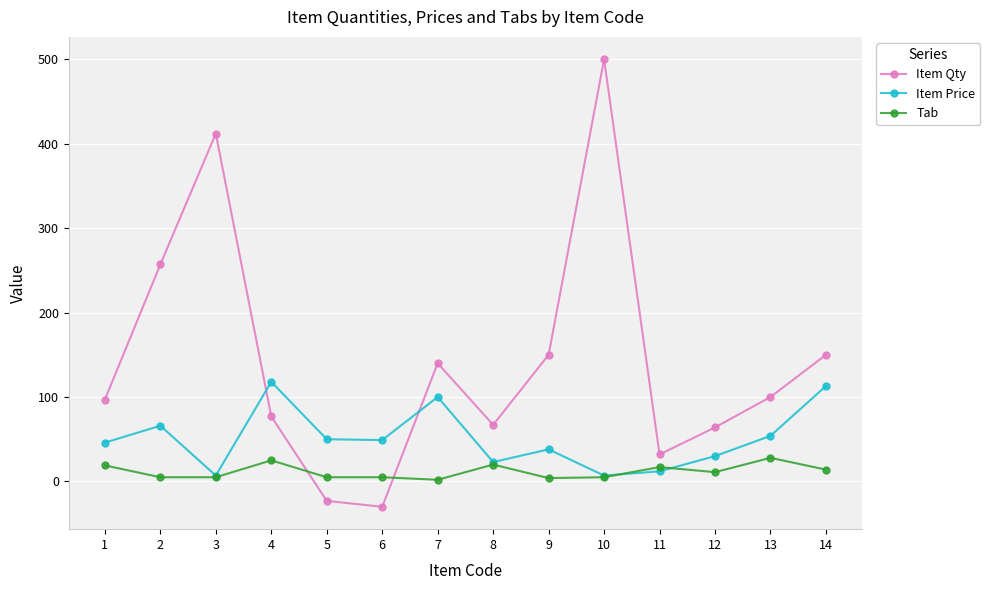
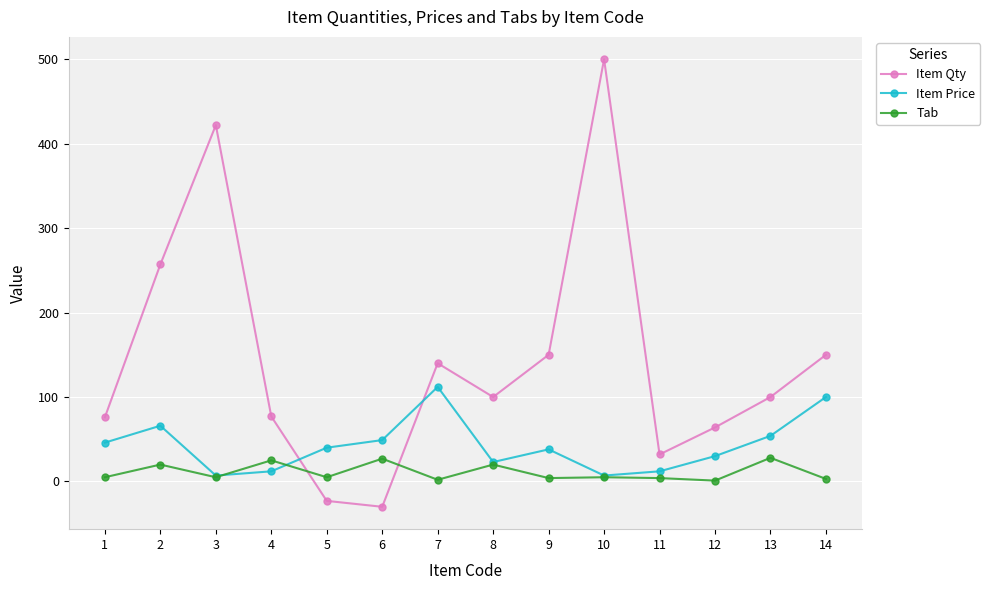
  {
    "Item Qty": {
-     "1": 100,
+     "1": 80,
      "2": 260,
-     "3": 410,
+     "3": 420,
      "4": 80,
      "5": -20,
      "6": -30,
      "7": 140,
-     "8": 70,
+     "8": 100,
      "9": 150,
      "10": 500,
      "11": 30,
      "12": 60,
      "13": 100,
      "14": 150
    },
    "Item Price": {
      "1": 50,
      "2": 70,
-     "4": 120,
-     "5": 50,
+     "4": 10,
+     "5": 40,
      "6": 50,
-     "7": 100,
+     "7": 110,
      "8": 20,
      "9": 40,
      "11": 10,
      "12": 30,
      "13": 50,
-     "14": 110
+     "14": 100
    },
    "Tab": {
-     "1": 20,
-     "2": 10,
+     "1": 10,
+     "2": 20,
      "4": 30,
      "5": 10,
-     "6": 10,
+     "6": 30,
      "7": 0,
      "8": 20,
      "9": 0,
-     "11": 20,
-     "12": 10,
+     "11": 0,
+     "12": 0,
      "13": 30,
-     "14": 10
+     "14": 0
    }
  }
